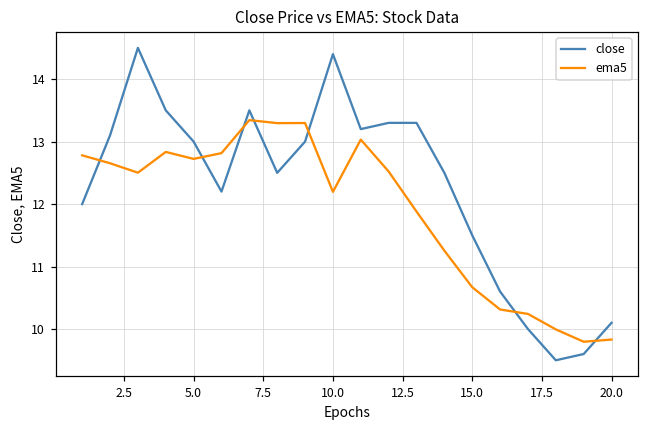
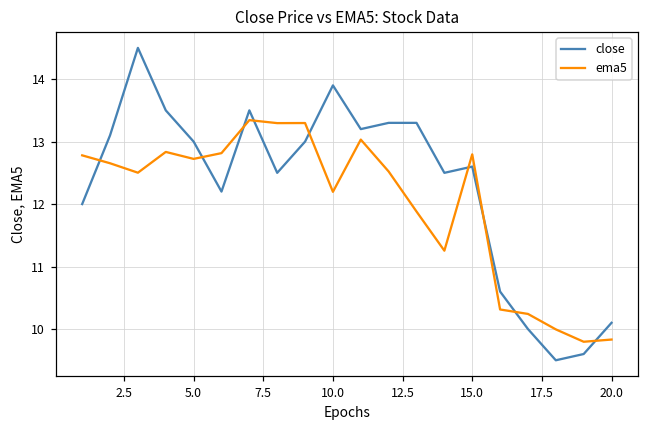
  {
    "close": {
      "5.0": 13.0,
-     "10.0": 14.4,
-     "15.0": 11.5,
+     "10.0": 13.9,
+     "15.0": 12.6,
      "20.0": 10.1
    },
    "ema5": {
      "5.0": 12.7,
      "10.0": 12.2,
-     "15.0": 10.7,
+     "15.0": 12.8,
      "20.0": 9.8
    }
  }
